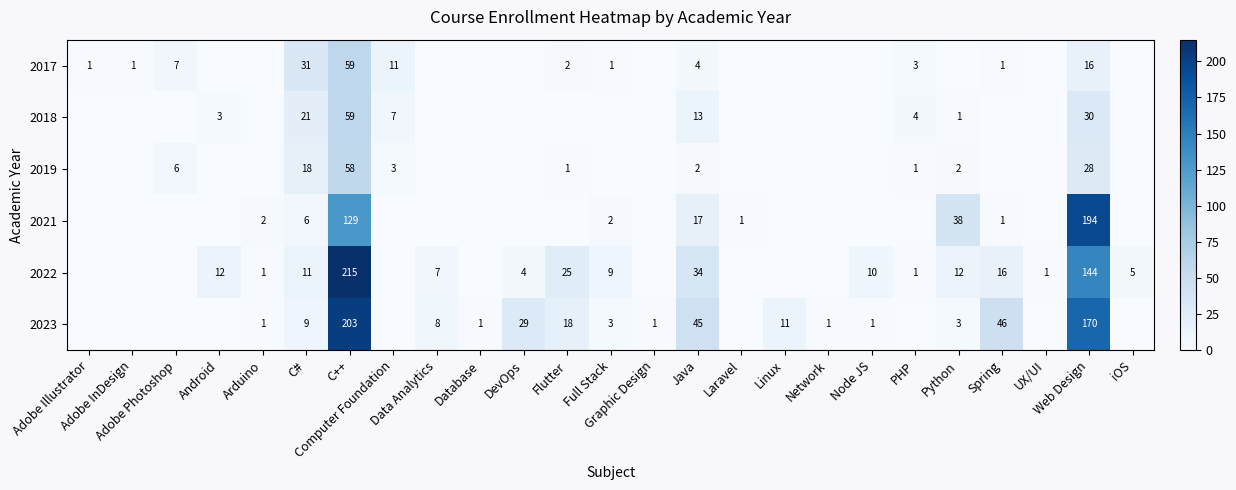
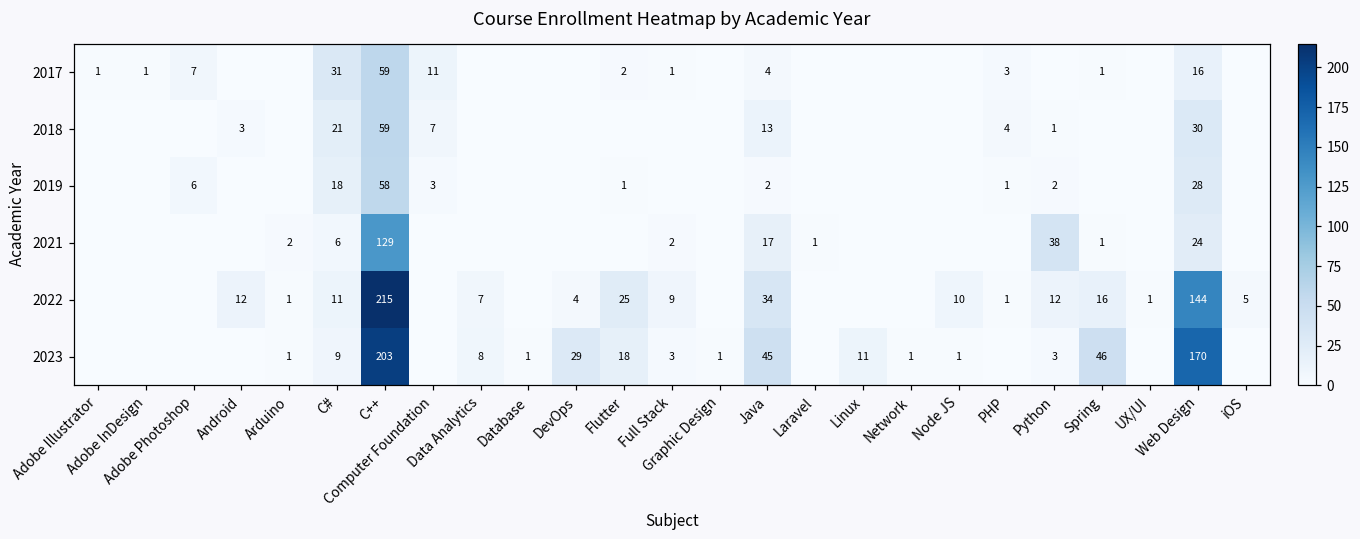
  {
    "2017": {
      "Adobe Illustrator": 1,
      "Adobe InDesign": 1,
      "Adobe Photoshop": 7,
      "C#": 31,
      "C++": 59,
      "Computer Foundation": 11,
      "Flutter": 2,
      "Full Stack": 1,
      "Java": 4,
      "PHP": 3,
      "Spring": 1,
      "Web Design": 16
    },
    "2018": {
      "Android": 3,
      "C#": 21,
      "C++": 59,
      "Computer Foundation": 7,
      "Java": 13,
      "PHP": 4,
      "Python": 1,
      "Web Design": 30
    },
    "2019": {
      "Adobe Photoshop": 6,
      "C#": 18,
      "C++": 58,
      "Computer Foundation": 3,
      "Flutter": 1,
      "Java": 2,
      "PHP": 1,
      "Python": 2,
      "Web Design": 28
    },
    "2021": {
      "Arduino": 2,
      "C#": 6,
      "C++": 129,
      "Full Stack": 2,
      "Java": 17,
      "Laravel": 1,
      "Python": 38,
      "Spring": 1,
-     "Web Design": 194
+     "Web Design": 24
    },
    "2022": {
      "Android": 12,
      "Arduino": 1,
      "C#": 11,
      "C++": 215,
      "Data Analytics": 7,
      "DevOps": 4,
      "Flutter": 25,
      "Full Stack": 9,
      "Java": 34,
      "Node JS": 10,
      "PHP": 1,
      "Python": 12,
      "Spring": 16,
      "UX/UI": 1,
      "Web Design": 144,
      "iOS": 5
    },
    "2023": {
      "Arduino": 1,
      "C#": 9,
      "C++": 203,
      "Data Analytics": 8,
      "Database": 1,
      "DevOps": 29,
      "Flutter": 18,
      "Full Stack": 3,
      "Graphic Design": 1,
      "Java": 45,
      "Linux": 11,
      "Network": 1,
      "Node JS": 1,
      "Python": 3,
      "Spring": 46,
      "Web Design": 170
    }
  }
